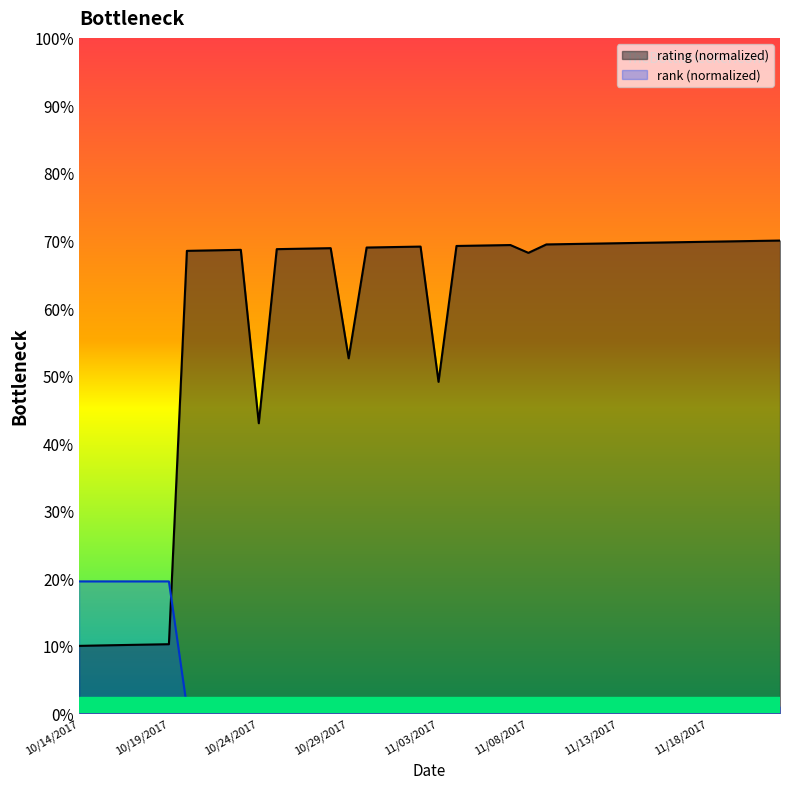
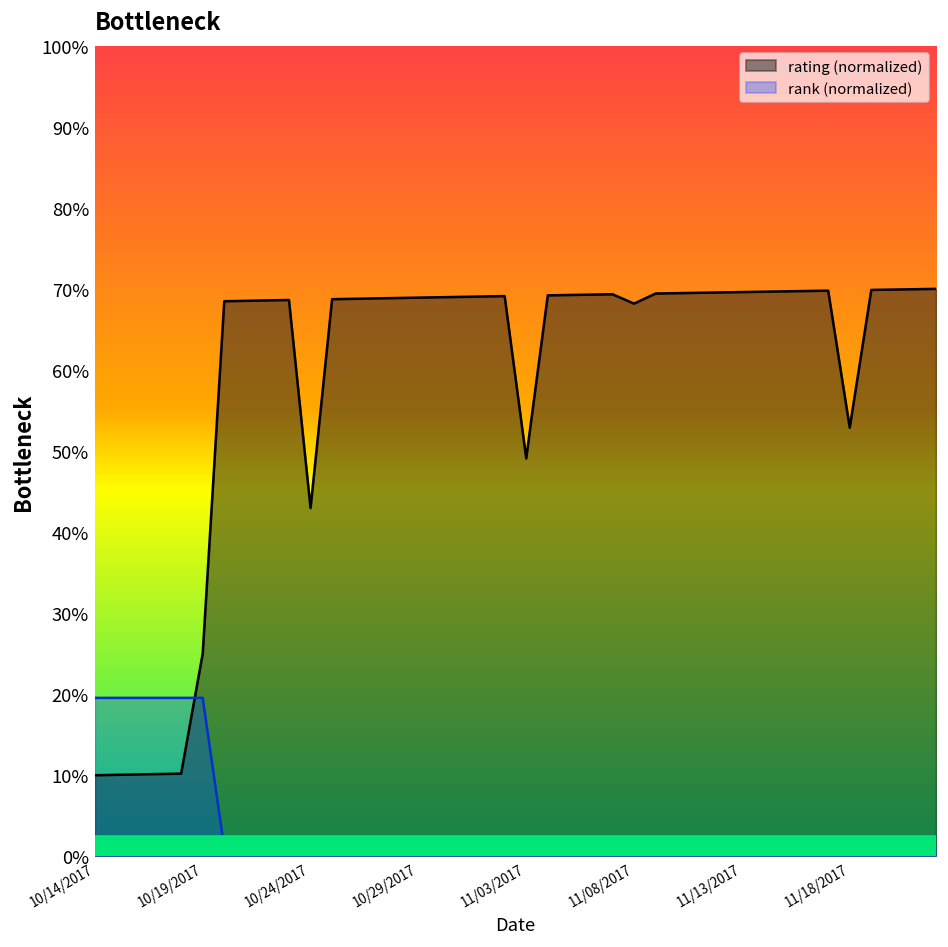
  {
    "rating (normalized)": {
      "10/14/2017": "10%",
-     "10/19/2017": "10%",
+     "10/19/2017": "25%",
      "10/24/2017": "43%",
-     "10/29/2017": "53%",
+     "10/29/2017": "69%",
      "11/03/2017": "49%",
      "11/08/2017": "68%",
      "11/13/2017": "70%",
-     "11/18/2017": "70%"
+     "11/18/2017": "53%"
    },
    "rank (normalized)": {
      "10/14/2017": "20%",
      "10/19/2017": "20%"
    }
  }
